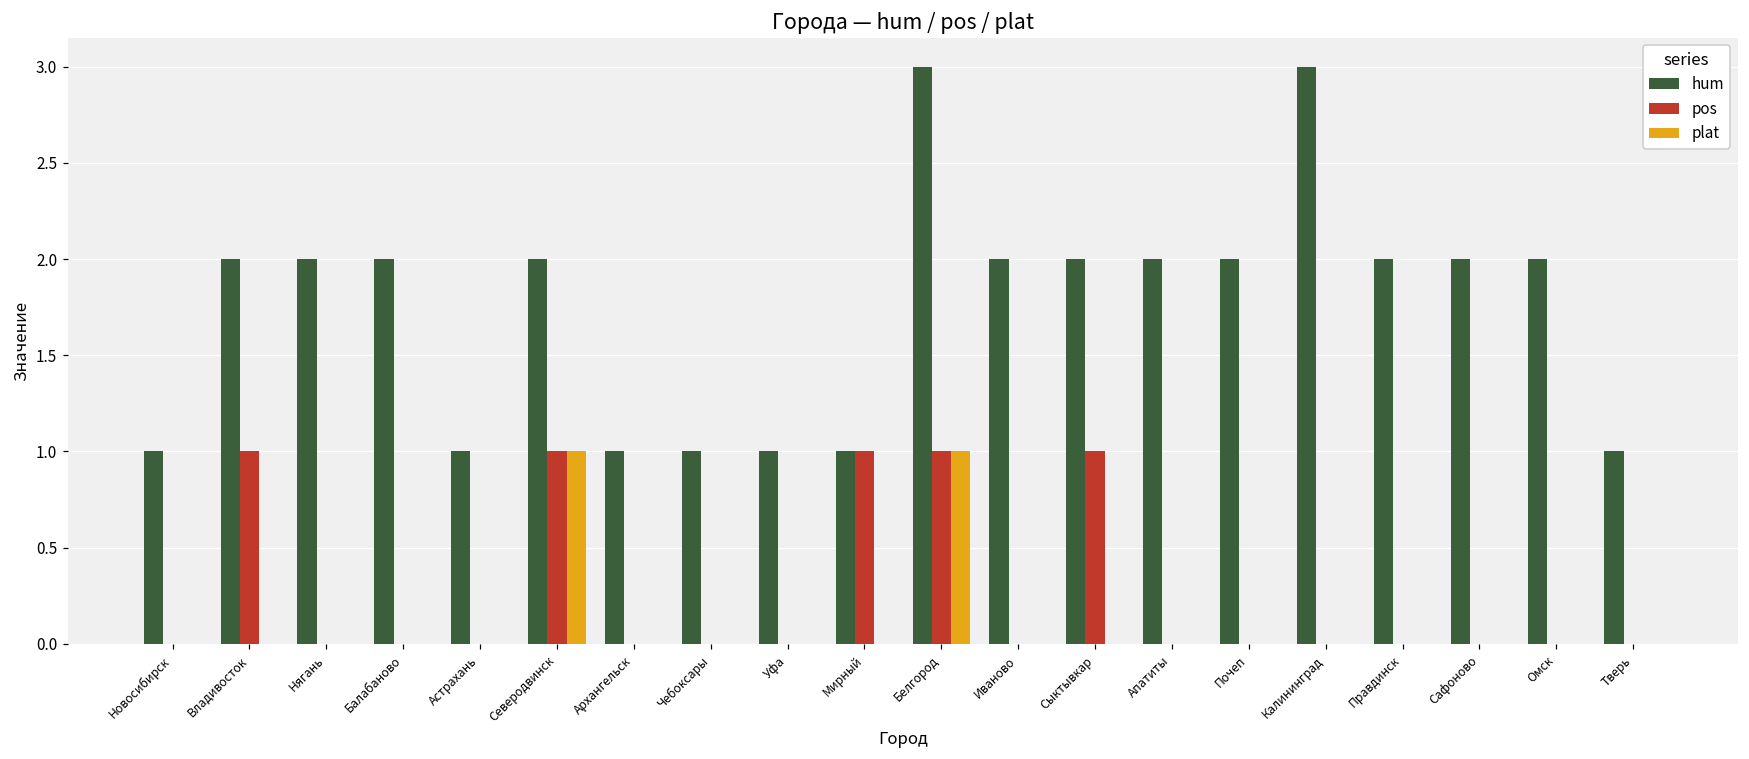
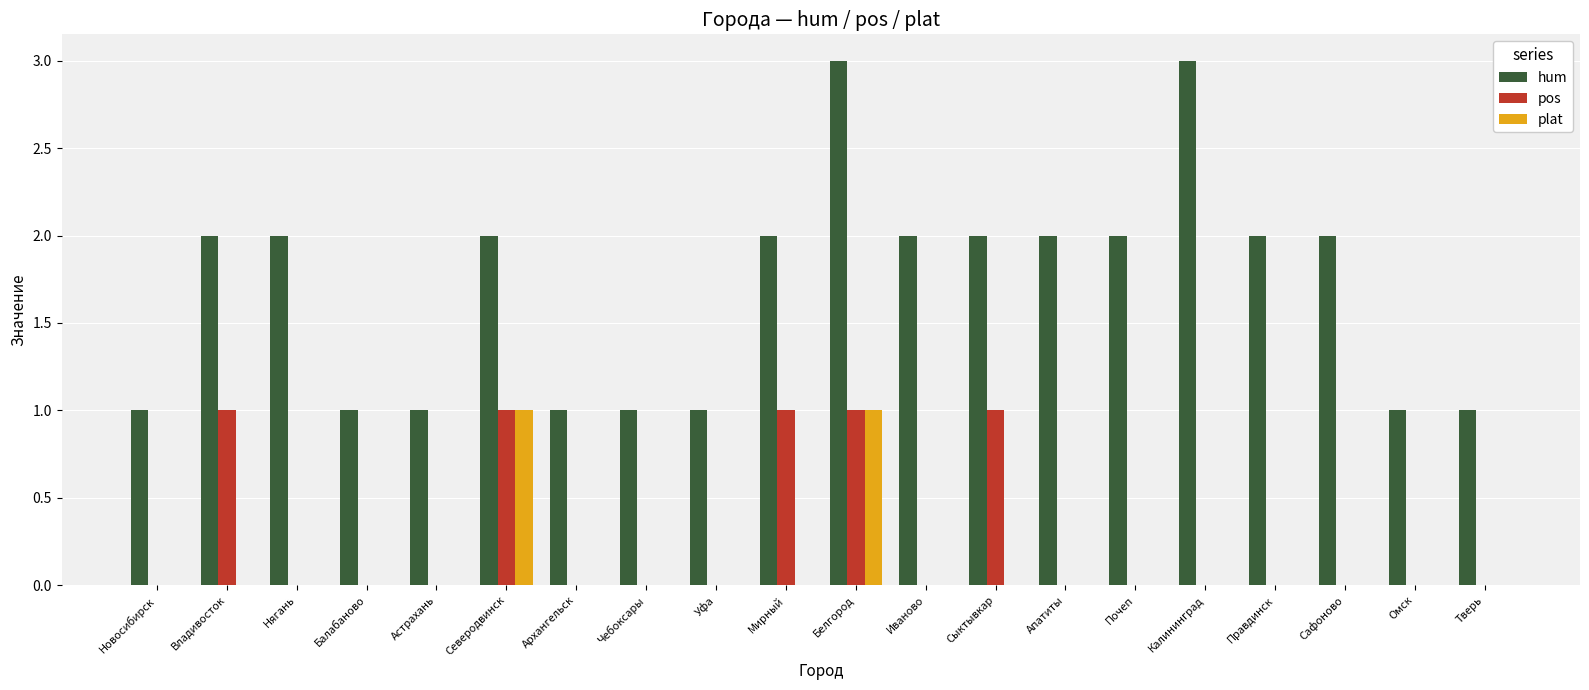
  {
    "hum": {
      "Новосибирск": 1,
      "Владивосток": 2,
      "Нягань": 2,
-     "Балабаново": 2,
+     "Балабаново": 1,
      "Астрахань": 1,
      "Северодвинск": 2,
      "Архангельск": 1,
      "Чебоксары": 1,
      "Уфа": 1,
-     "Мирный": 1,
+     "Мирный": 2,
      "Белгород": 3,
      "Иваново": 2,
      "Сыктывкар": 2,
      "Апатиты": 2,
      "Почеп": 2,
      "Калининград": 3,
      "Правдинск": 2,
      "Сафоново": 2,
-     "Омск": 2,
+     "Омск": 1,
      "Тверь": 1
    },
    "pos": {
      "Новосибирск": 0,
      "Владивосток": 1,
      "Нягань": 0,
      "Балабаново": 0,
      "Астрахань": 0,
      "Северодвинск": 1,
      "Архангельск": 0,
      "Чебоксары": 0,
      "Уфа": 0,
      "Мирный": 1,
      "Белгород": 1,
      "Иваново": 0,
      "Сыктывкар": 1,
      "Апатиты": 0,
      "Почеп": 0,
      "Калининград": 0,
      "Правдинск": 0,
      "Сафоново": 0,
      "Омск": 0,
      "Тверь": 0
    },
    "plat": {
      "Новосибирск": 0,
      "Владивосток": 0,
      "Нягань": 0,
      "Балабаново": 0,
      "Астрахань": 0,
      "Северодвинск": 1,
      "Архангельск": 0,
      "Чебоксары": 0,
      "Уфа": 0,
      "Мирный": 0,
      "Белгород": 1,
      "Иваново": 0,
      "Сыктывкар": 0,
      "Апатиты": 0,
      "Почеп": 0,
      "Калининград": 0,
      "Правдинск": 0,
      "Сафоново": 0,
      "Омск": 0,
      "Тверь": 0
    }
  }
